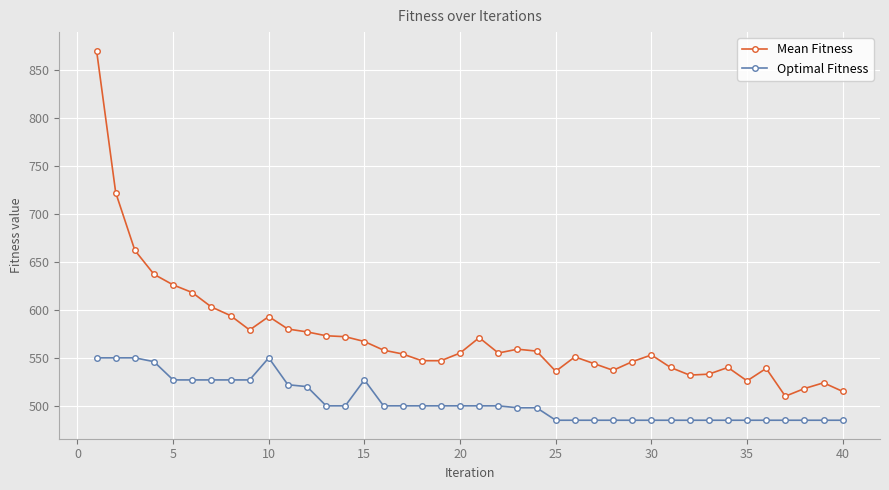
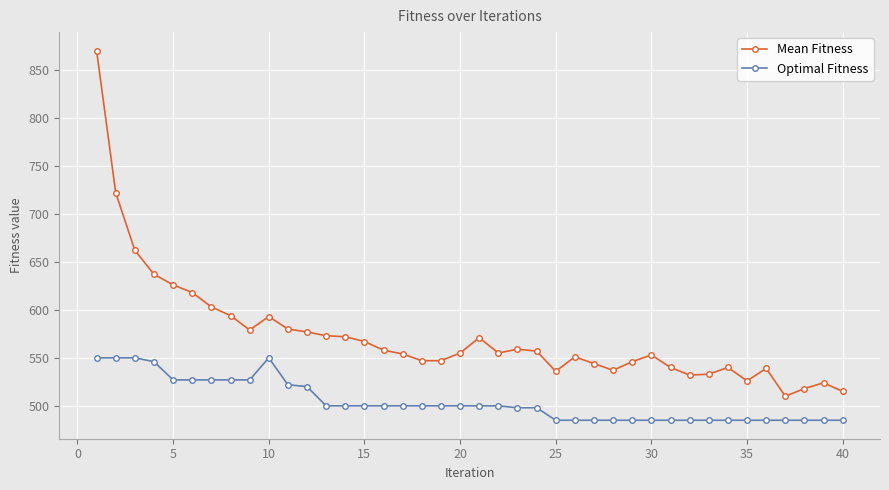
  {
    "Mean Fitness": {
      "5": 630,
      "10": 590,
      "15": 570,
      "20": 560,
      "25": 540,
      "30": 550,
      "35": 530,
      "40": 520
    },
    "Optimal Fitness": {
      "5": 530,
      "10": 550,
-     "15": 530,
+     "15": 500,
      "20": 500,
      "25": 490,
      "30": 490,
      "35": 490,
      "40": 490
    }
  }
